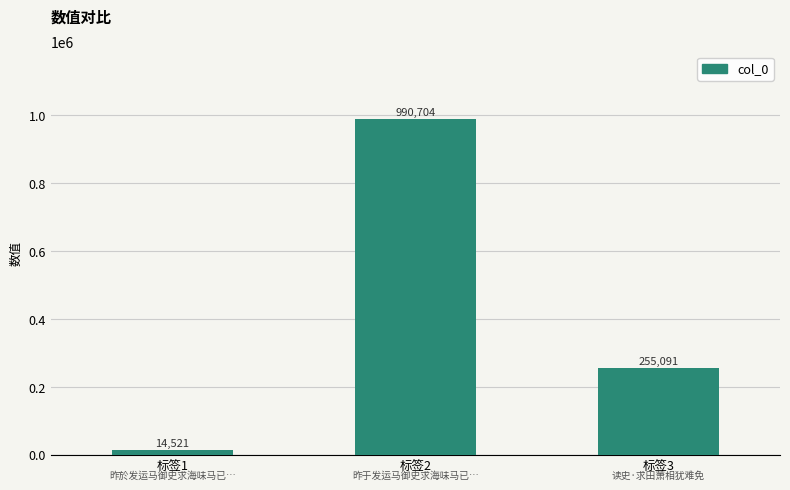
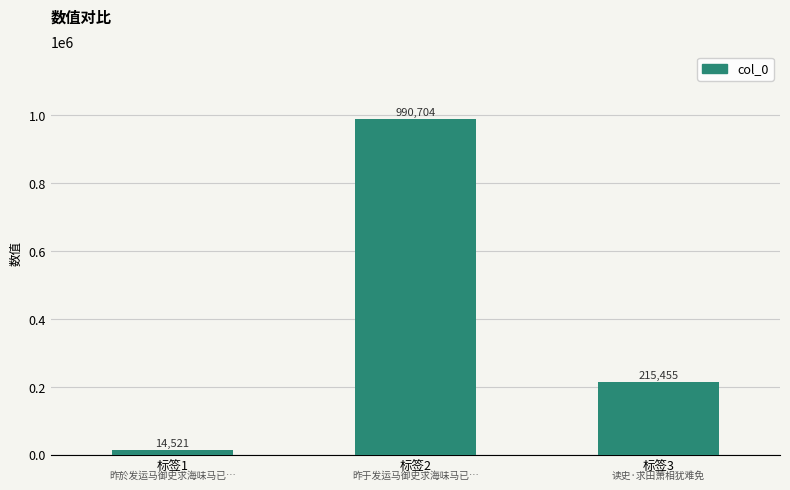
  {
    "标签1": "14,521",
    "标签2": "990,704",
-   "标签3": "255,091"
+   "标签3": "215,455"
  }
